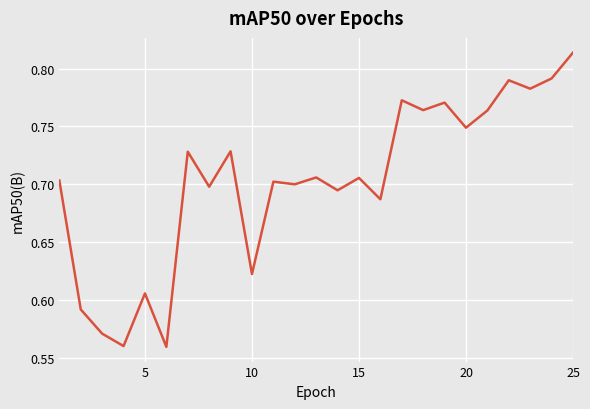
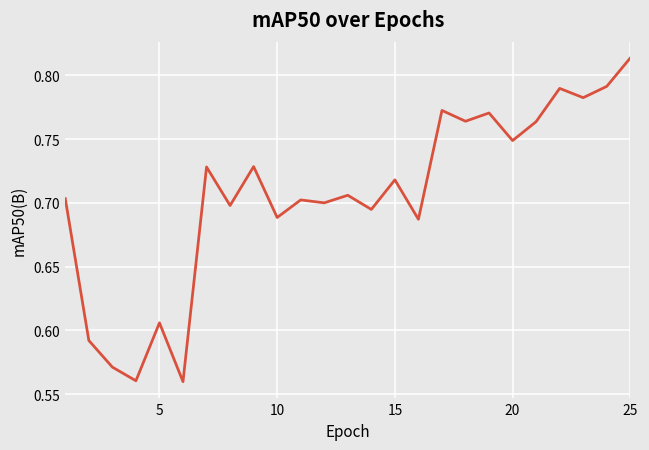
  {
    "5": 0.606,
-   "10": 0.623,
-   "15": 0.706,
+   "10": 0.689,
+   "15": 0.718,
    "20": 0.749,
    "25": 0.814
  }
